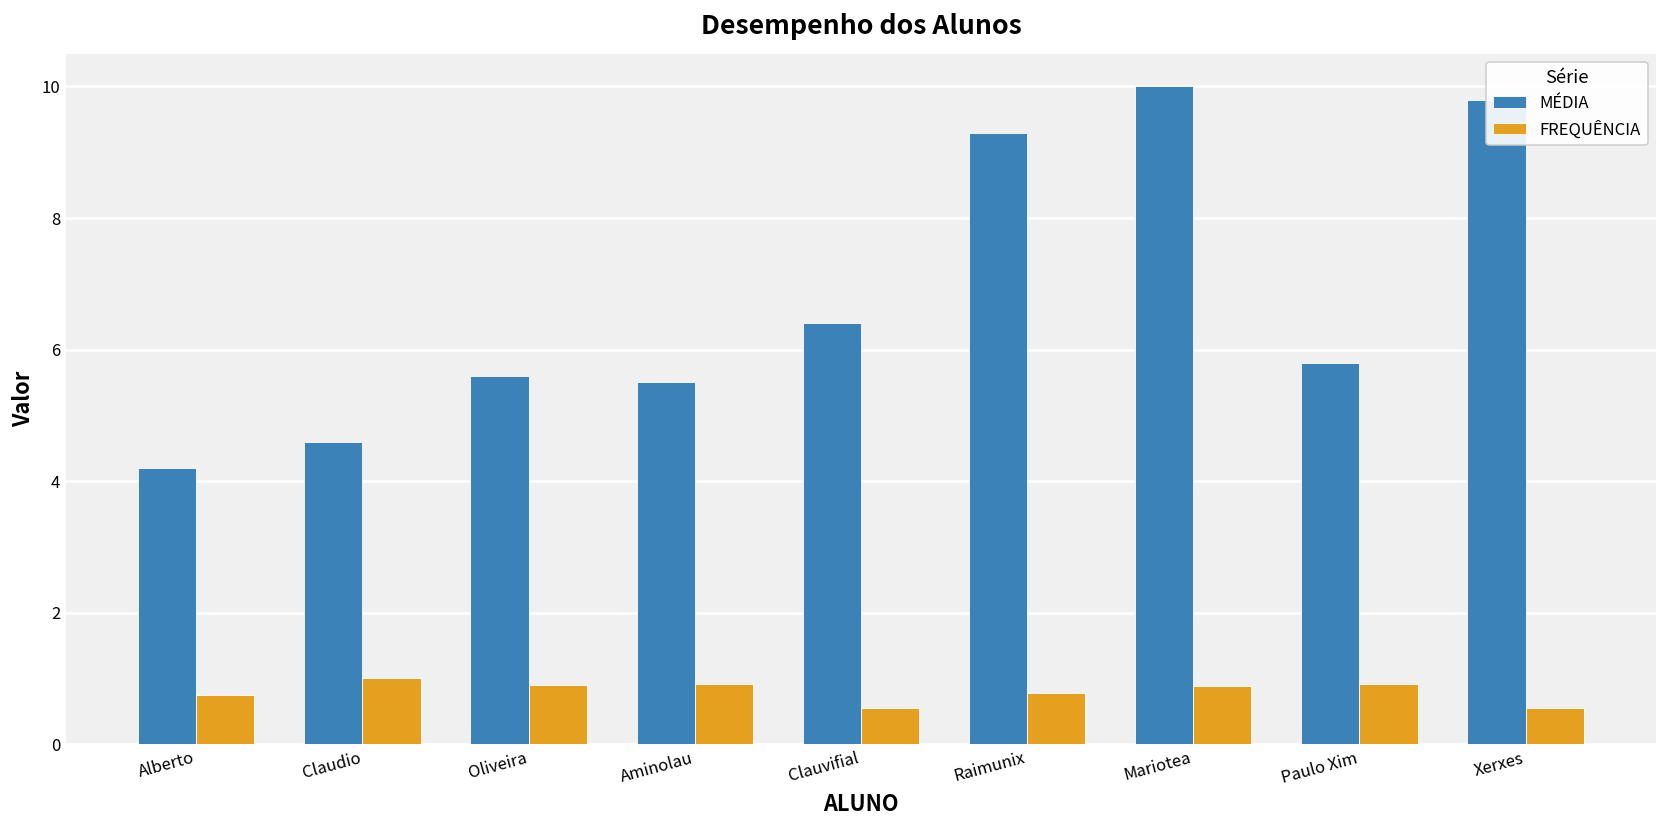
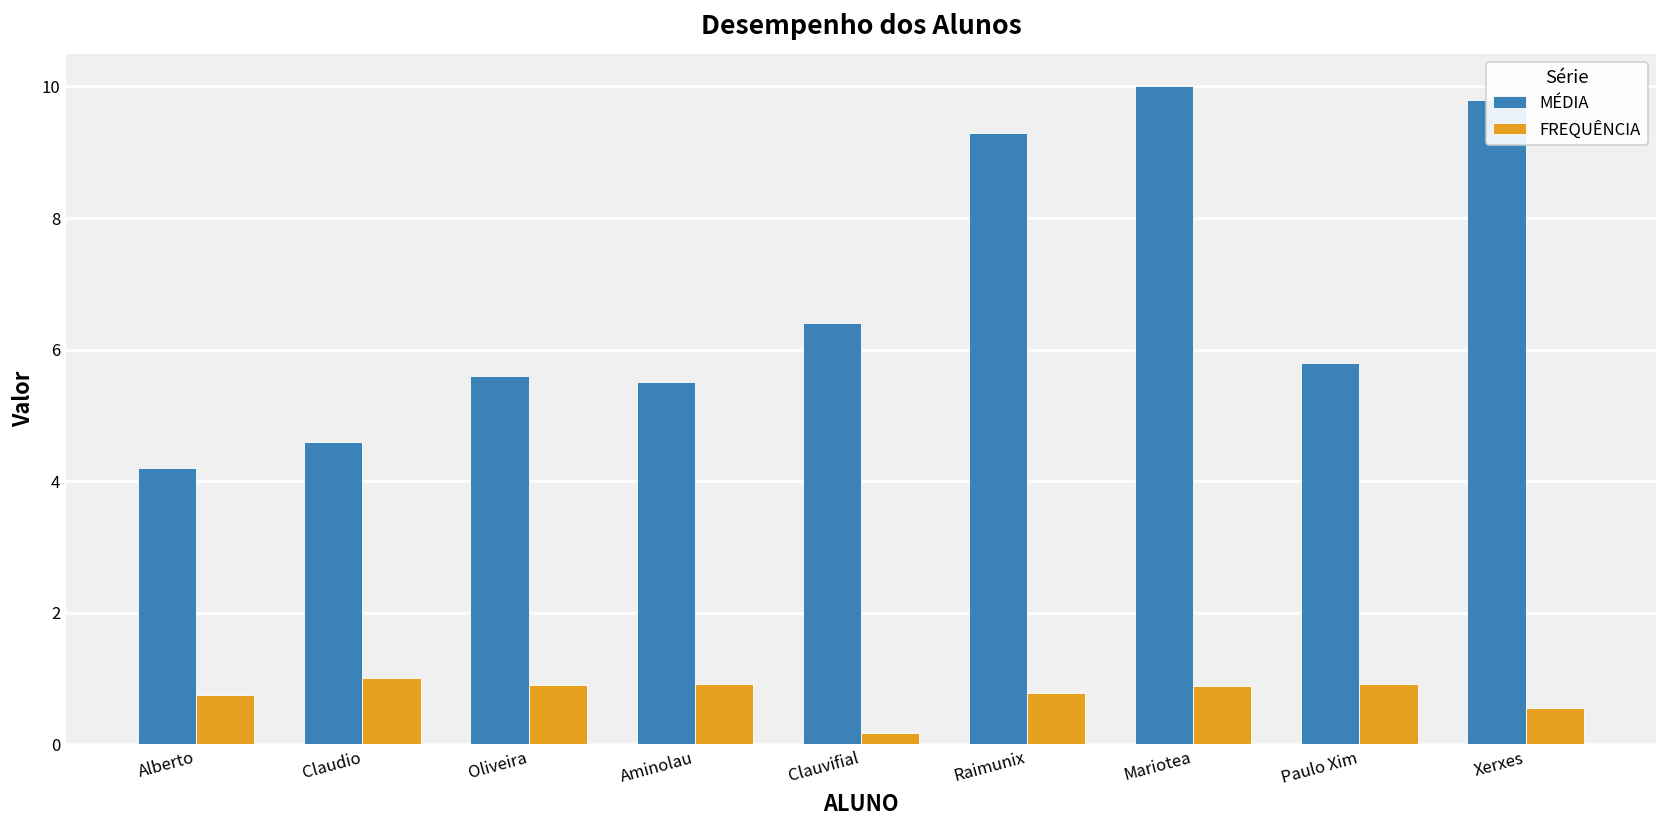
  {
    "MÉDIA": {
      "Alberto": 4.2,
      "Claudio": 4.6,
      "Oliveira": 5.6,
      "Aminolau": 5.5,
      "Clauvifial": 6.4,
      "Raimunix": 9.3,
      "Mariotea": 10.0,
      "Paulo Xim": 5.8
    },
    "FREQUÊNCIA": {
      "Alberto": 0.8,
      "Claudio": 1.0,
      "Oliveira": 0.9,
      "Aminolau": 0.9,
-     "Clauvifial": 0.6,
+     "Clauvifial": 0.2,
      "Raimunix": 0.8,
      "Mariotea": 0.9,
      "Paulo Xim": 0.9,
      "Xerxes": 0.6
    }
  }
